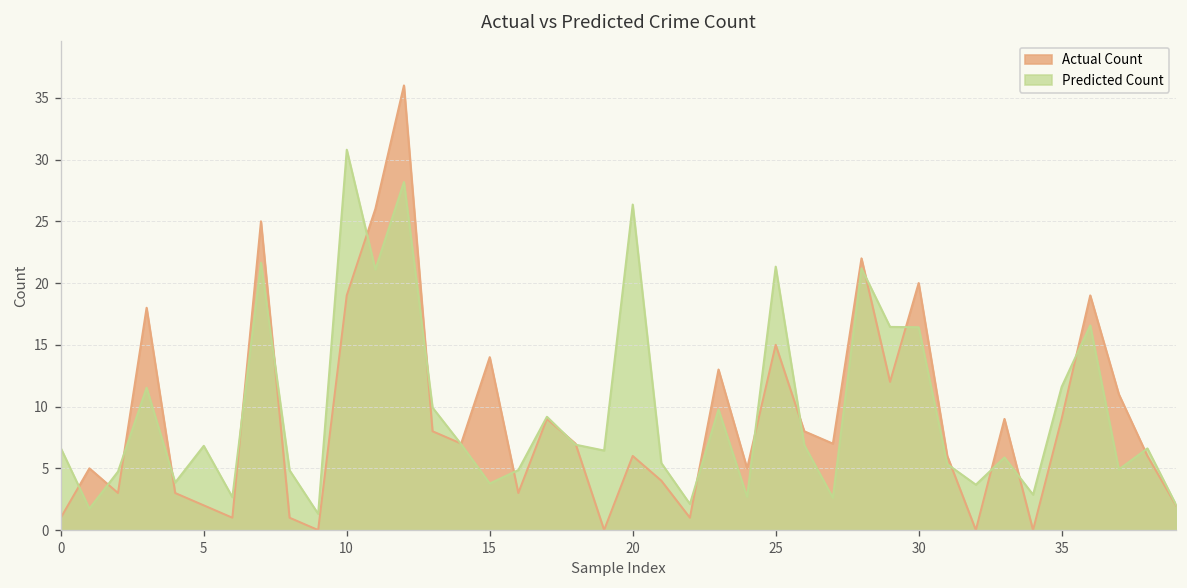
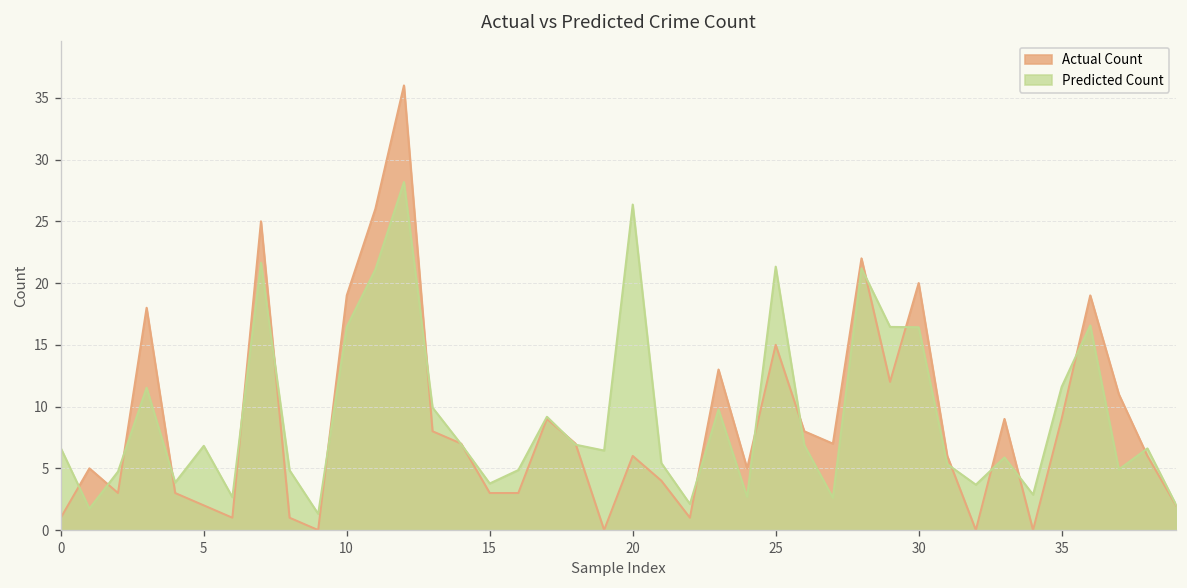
  {
    "Actual Count": {
      "0": 1,
      "5": 2,
      "10": 19,
-     "15": 14,
+     "15": 3,
      "20": 6,
      "25": 15,
      "30": 20,
      "35": 9
    },
    "Predicted Count": {
      "0": 6.6,
      "5": 6.8,
-     "10": 30.8,
+     "10": 16.5,
      "15": 3.8,
      "20": 26.4,
      "25": 21.3,
      "30": 16.4,
      "35": 11.6
    }
  }
